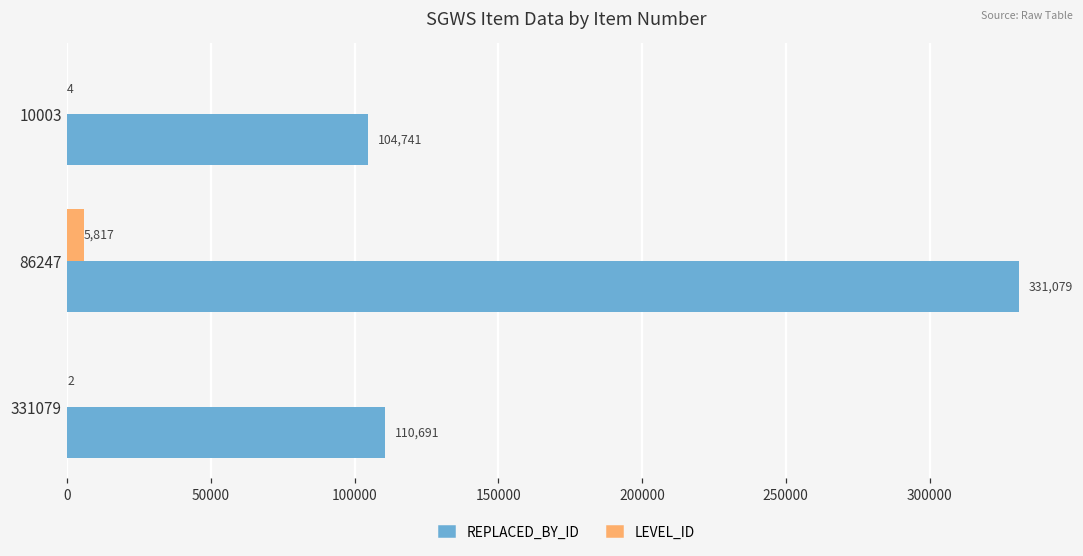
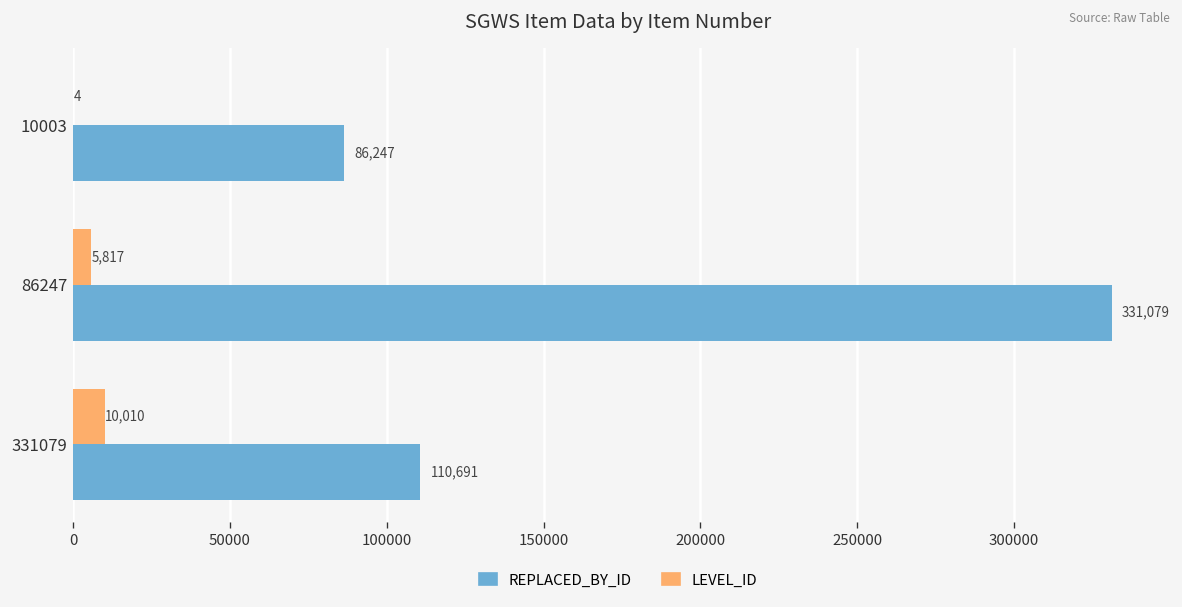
  {
    "REPLACED_BY_ID": {
-     "10003": "104,741",
+     "10003": "86,247",
      "86247": "331,079",
      "331079": "110,691"
    },
    "LEVEL_ID": {
      "10003": "4",
      "86247": "5,817",
-     "331079": "2"
+     "331079": "10,010"
    }
  }
